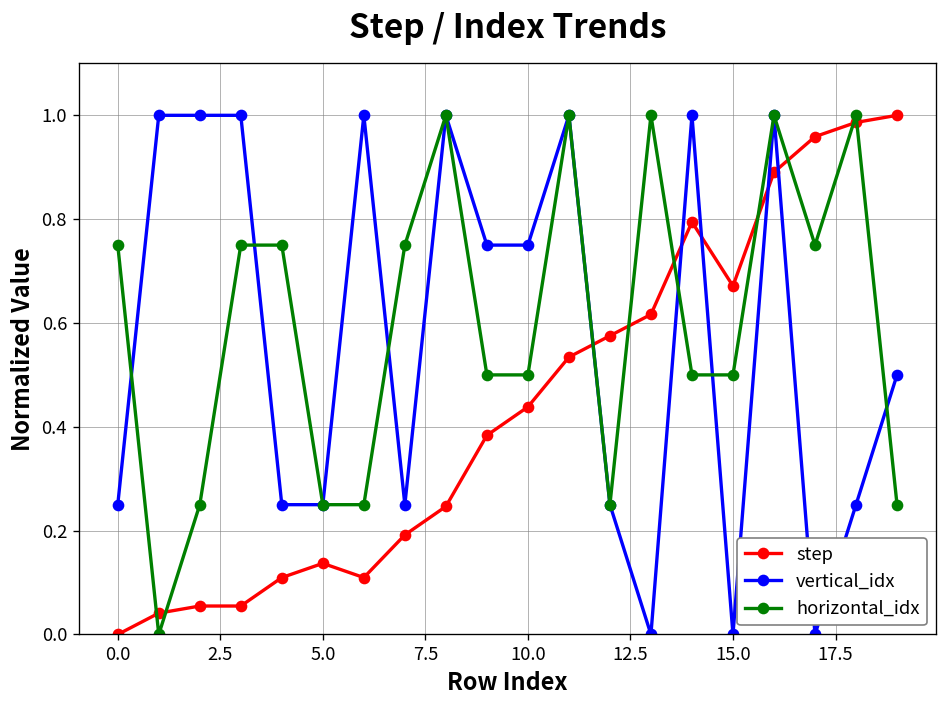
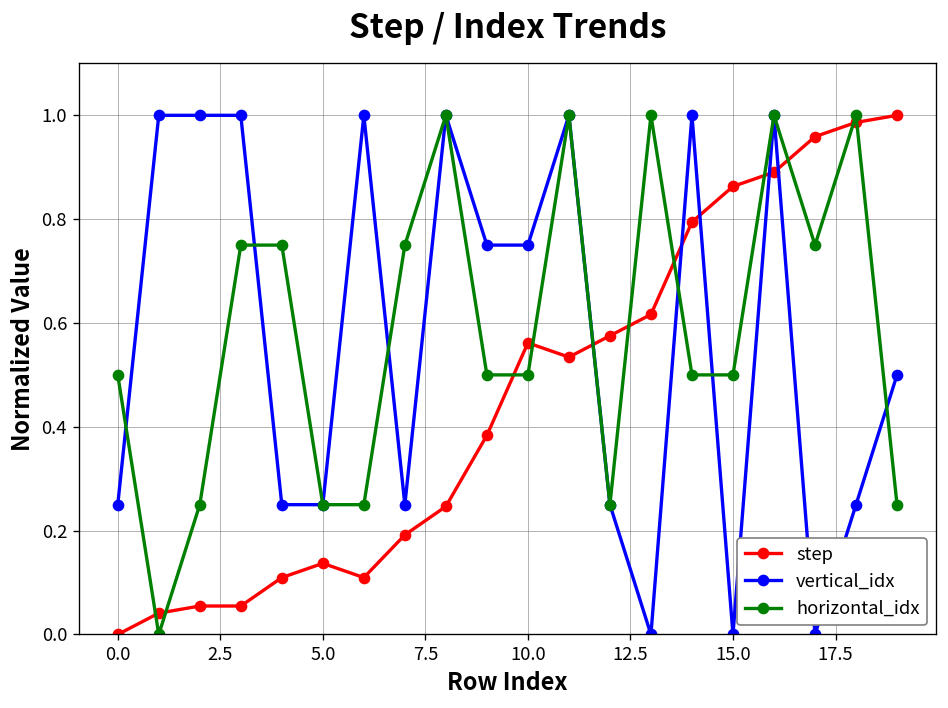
  {
    "step": {
      "0.0": 0.00,
      "5.0": 0.14,
-     "10.0": 0.44,
-     "15.0": 0.67
+     "10.0": 0.56,
+     "15.0": 0.86
    },
    "vertical_idx": {
      "0.0": 0.25,
      "10.0": 0.75,
      "15.0": 0.00
    },
    "horizontal_idx": {
-     "0.0": 0.75,
+     "0.0": 0.50,
      "10.0": 0.50,
      "15.0": 0.50
    }
  }
